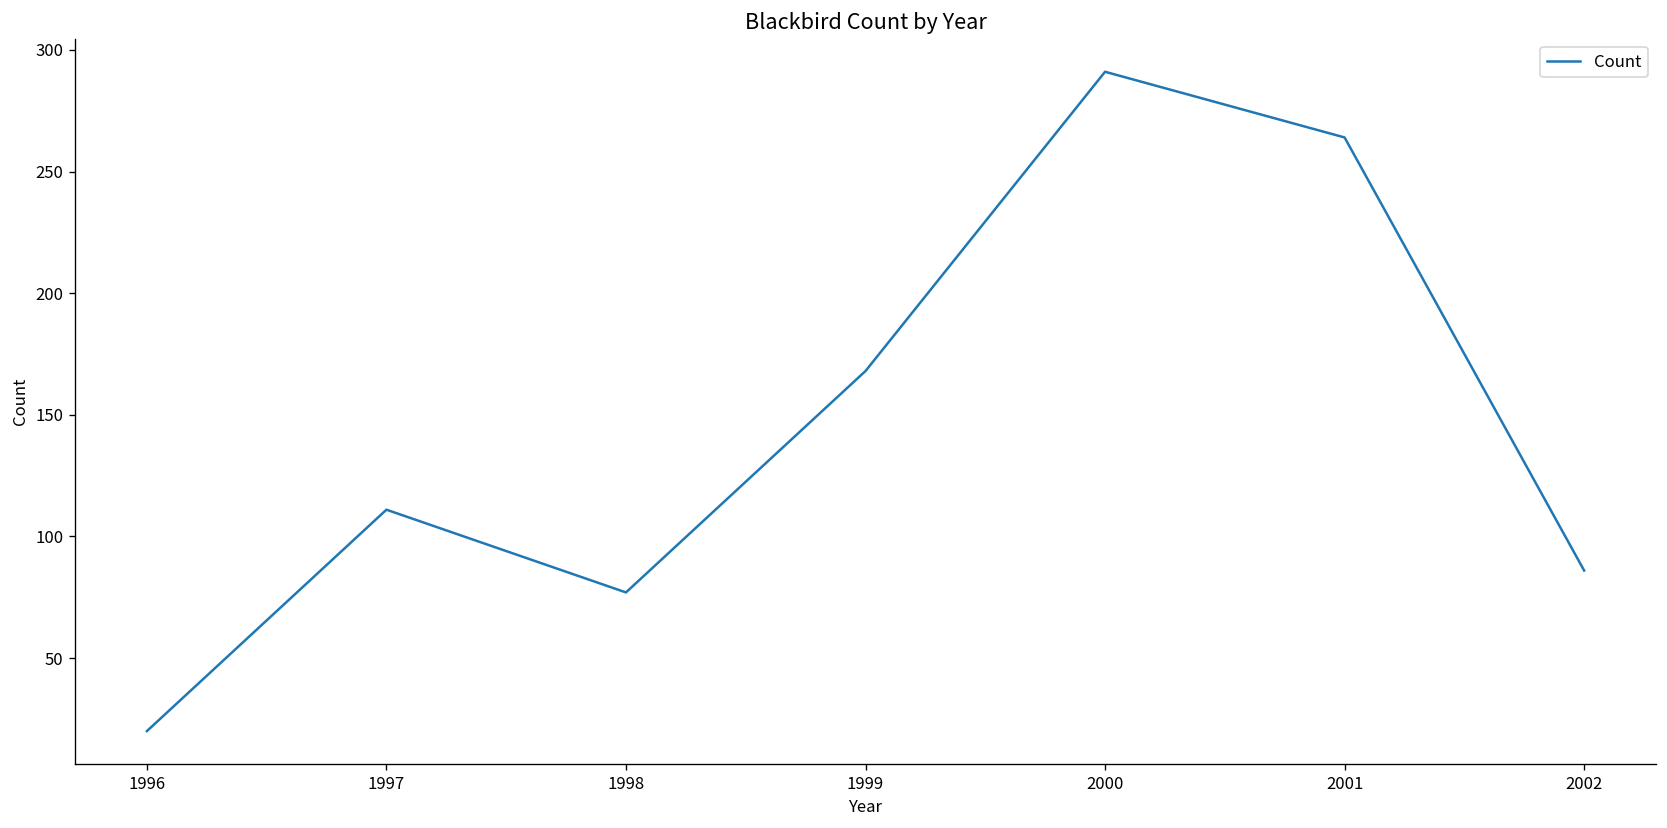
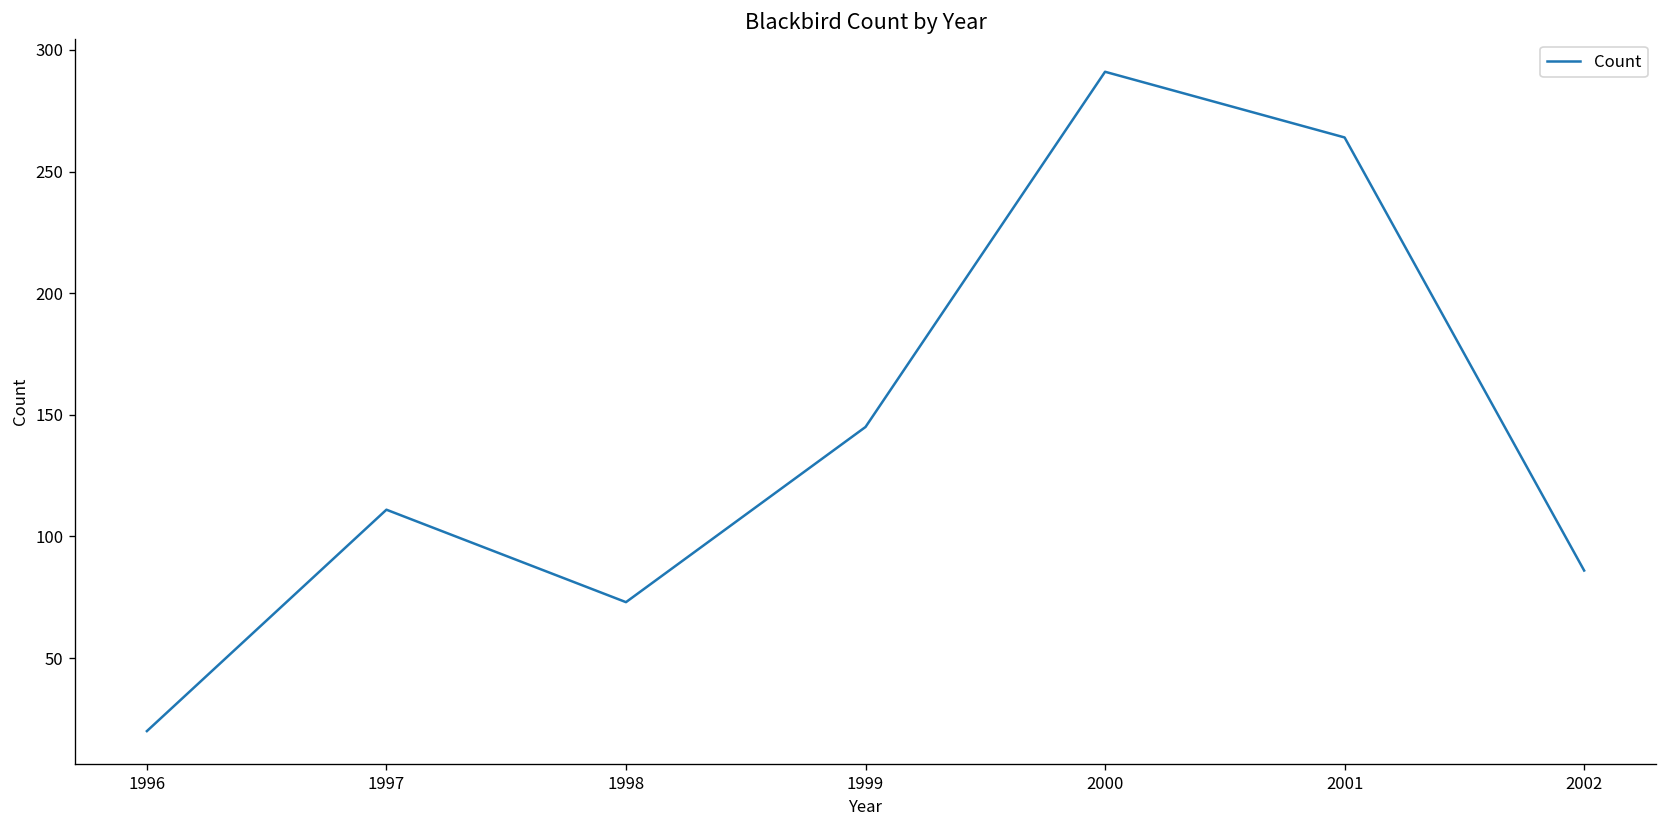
  {
    "1996": 20,
    "1997": 111,
-   "1998": 77,
-   "1999": 168,
+   "1998": 73,
+   "1999": 145,
    "2000": 291,
    "2001": 264,
    "2002": 86
  }
